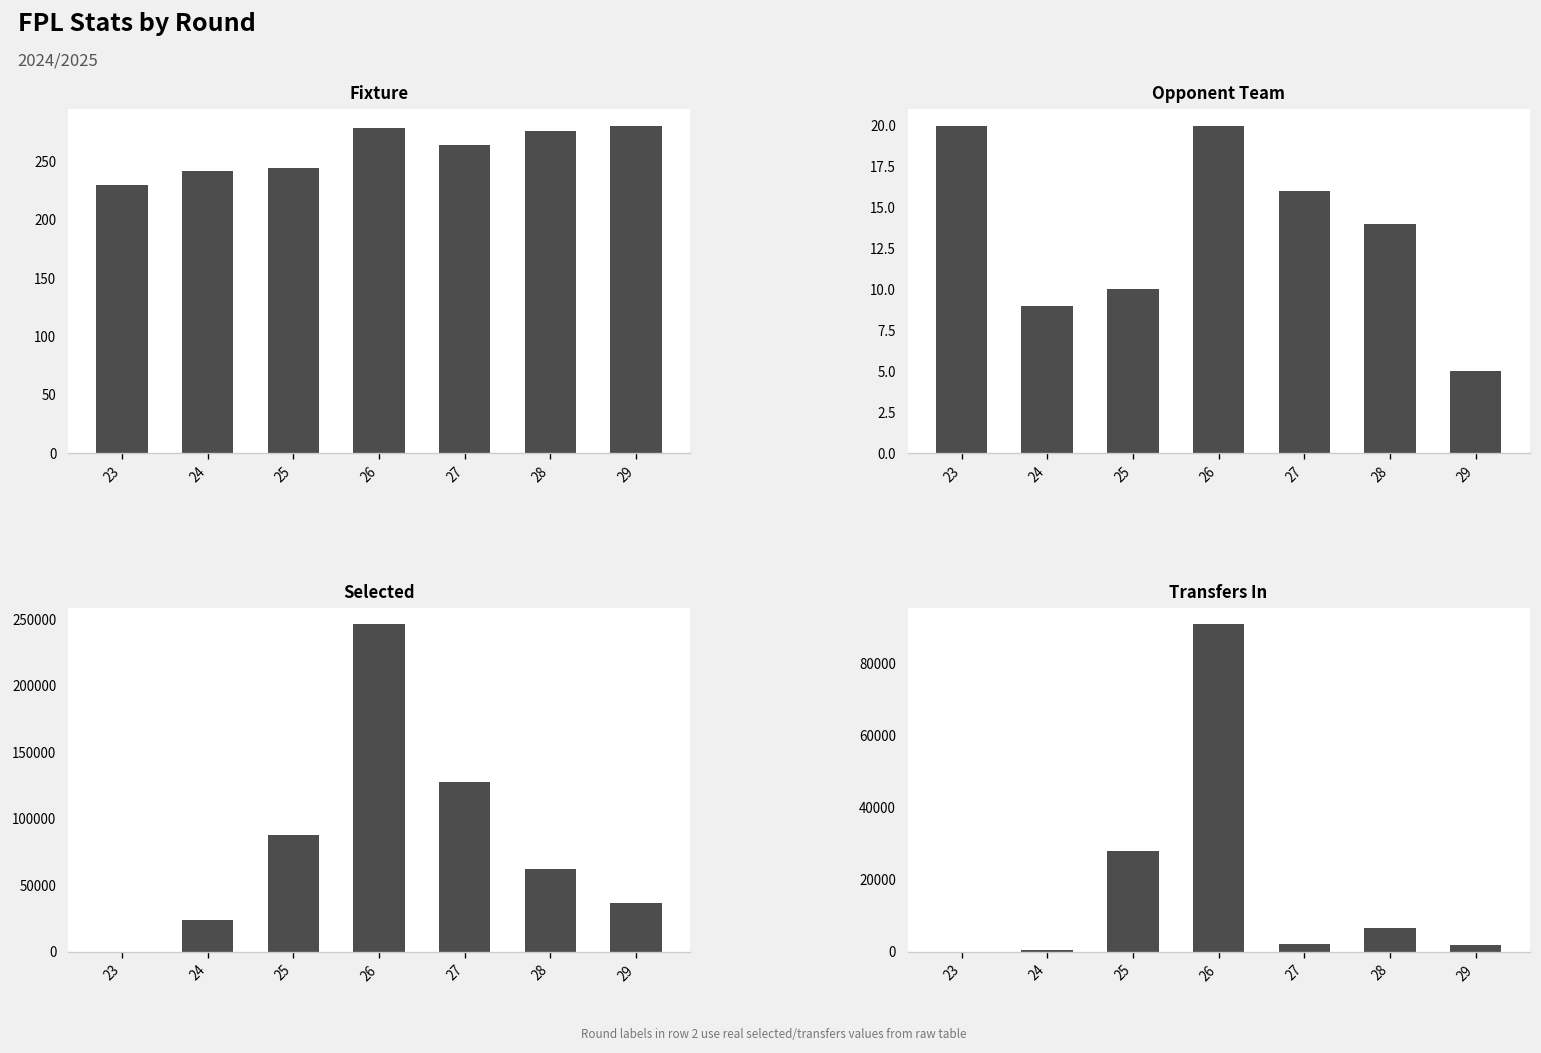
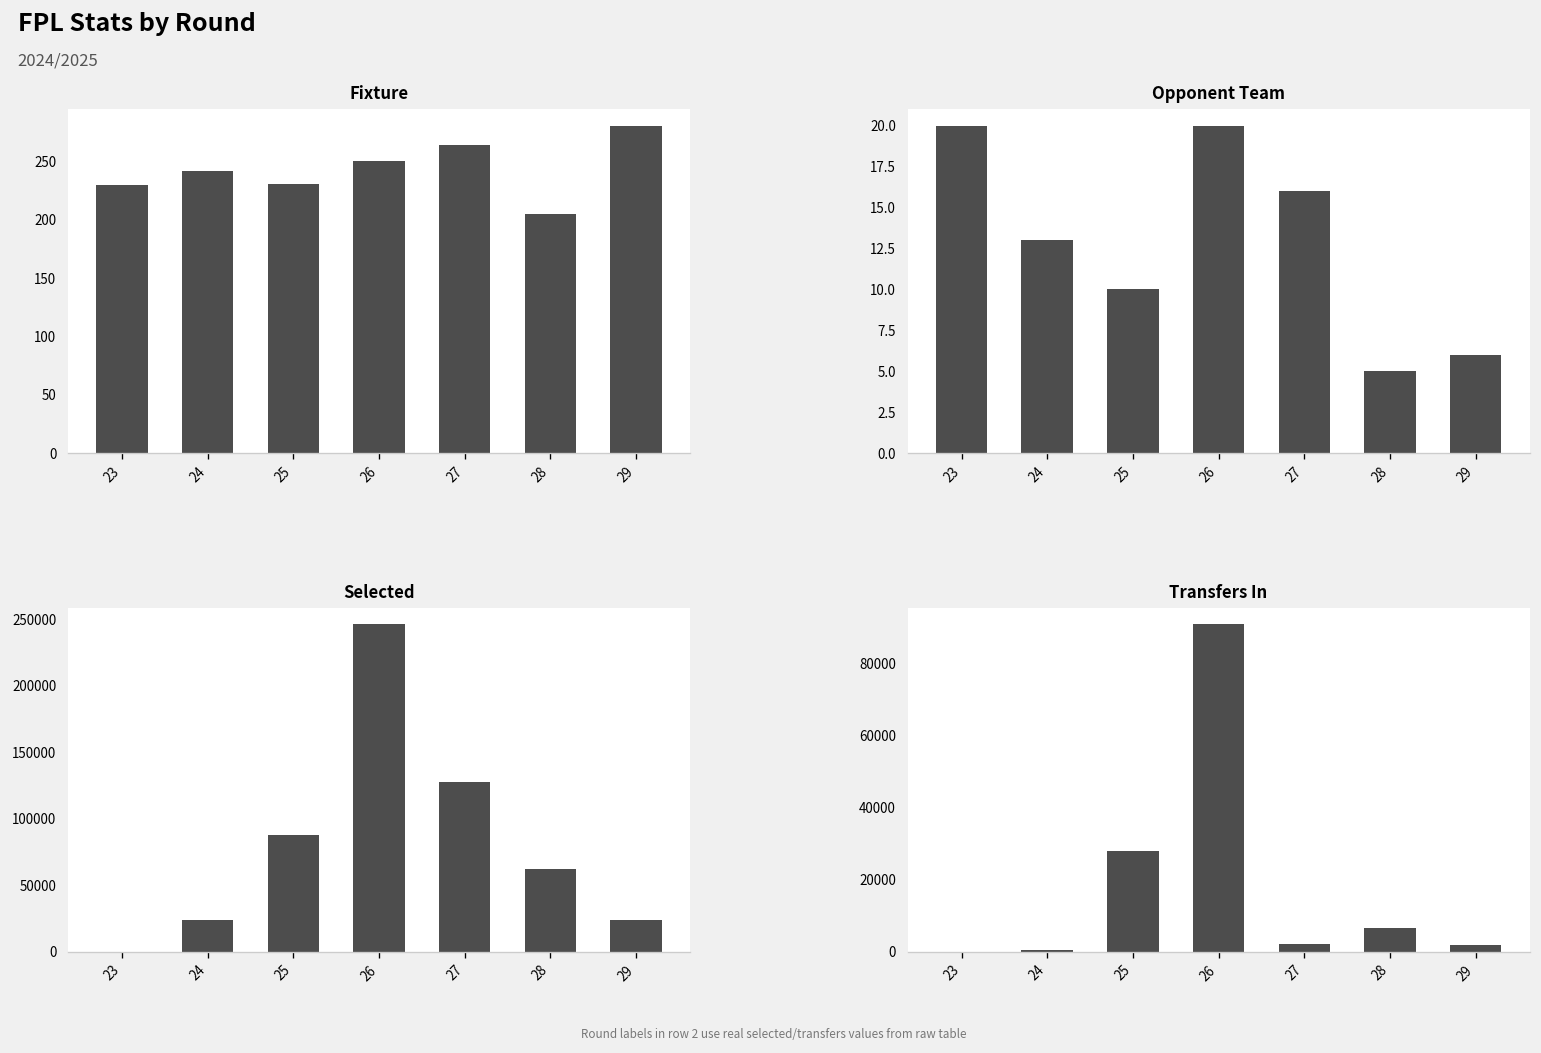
  {
    "Fixture": {
      "23": 230,
      "24": 240,
-     "25": 250,
-     "26": 280,
+     "25": 230,
+     "26": 250,
      "27": 260,
-     "28": 280,
+     "28": 210,
      "29": 280
    },
    "Opponent Team": {
      "23": 20,
-     "24": 9,
+     "24": 13,
      "25": 10,
      "26": 20,
      "27": 16,
-     "28": 14,
-     "29": 5
+     "28": 5,
+     "29": 6
    },
    "Selected": {
      "23": 0,
      "24": 23000,
      "25": 88000,
      "26": 246000,
      "27": 128000,
      "28": 63000,
-     "29": 37000
+     "29": 24000
    },
    "Transfers In": {
      "23": 0,
      "25": 28000,
      "26": 91000,
      "27": 2000,
      "28": 7000,
      "29": 2000
    }
  }
